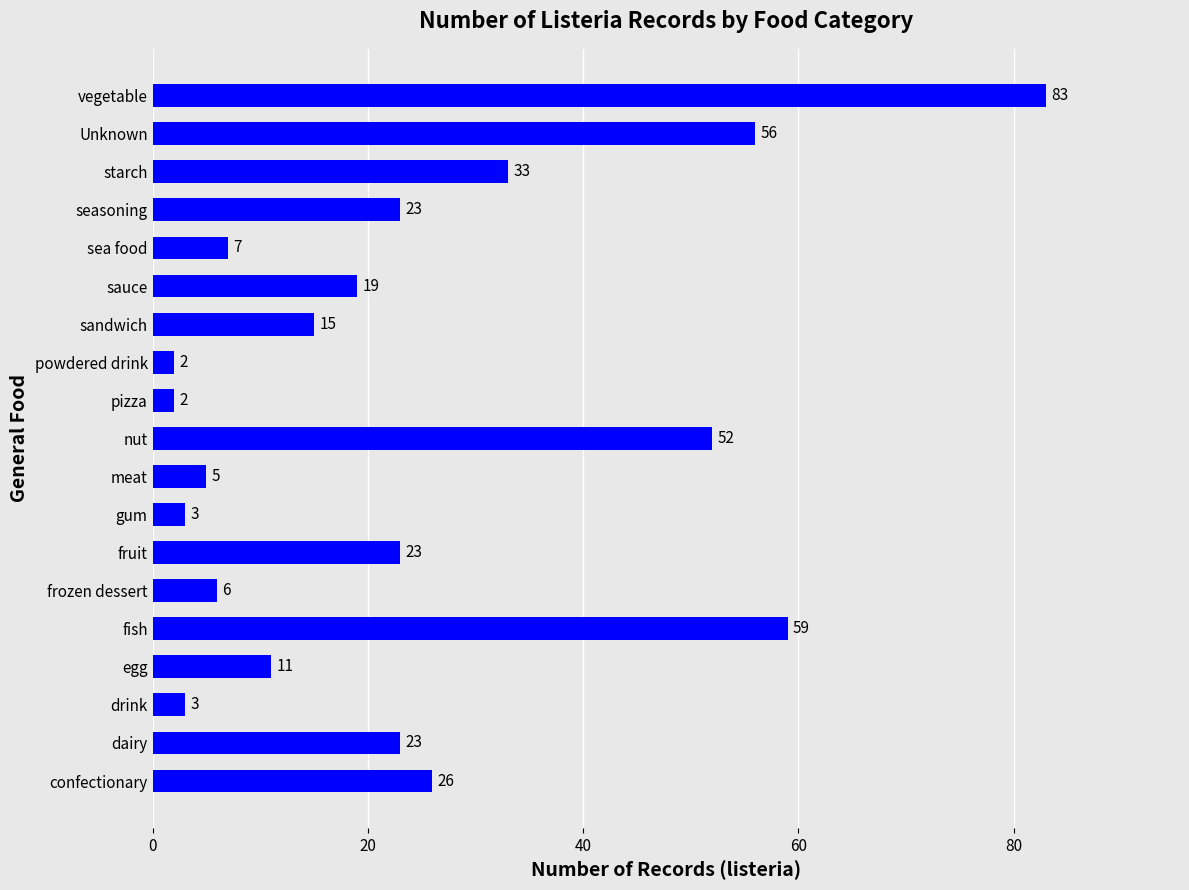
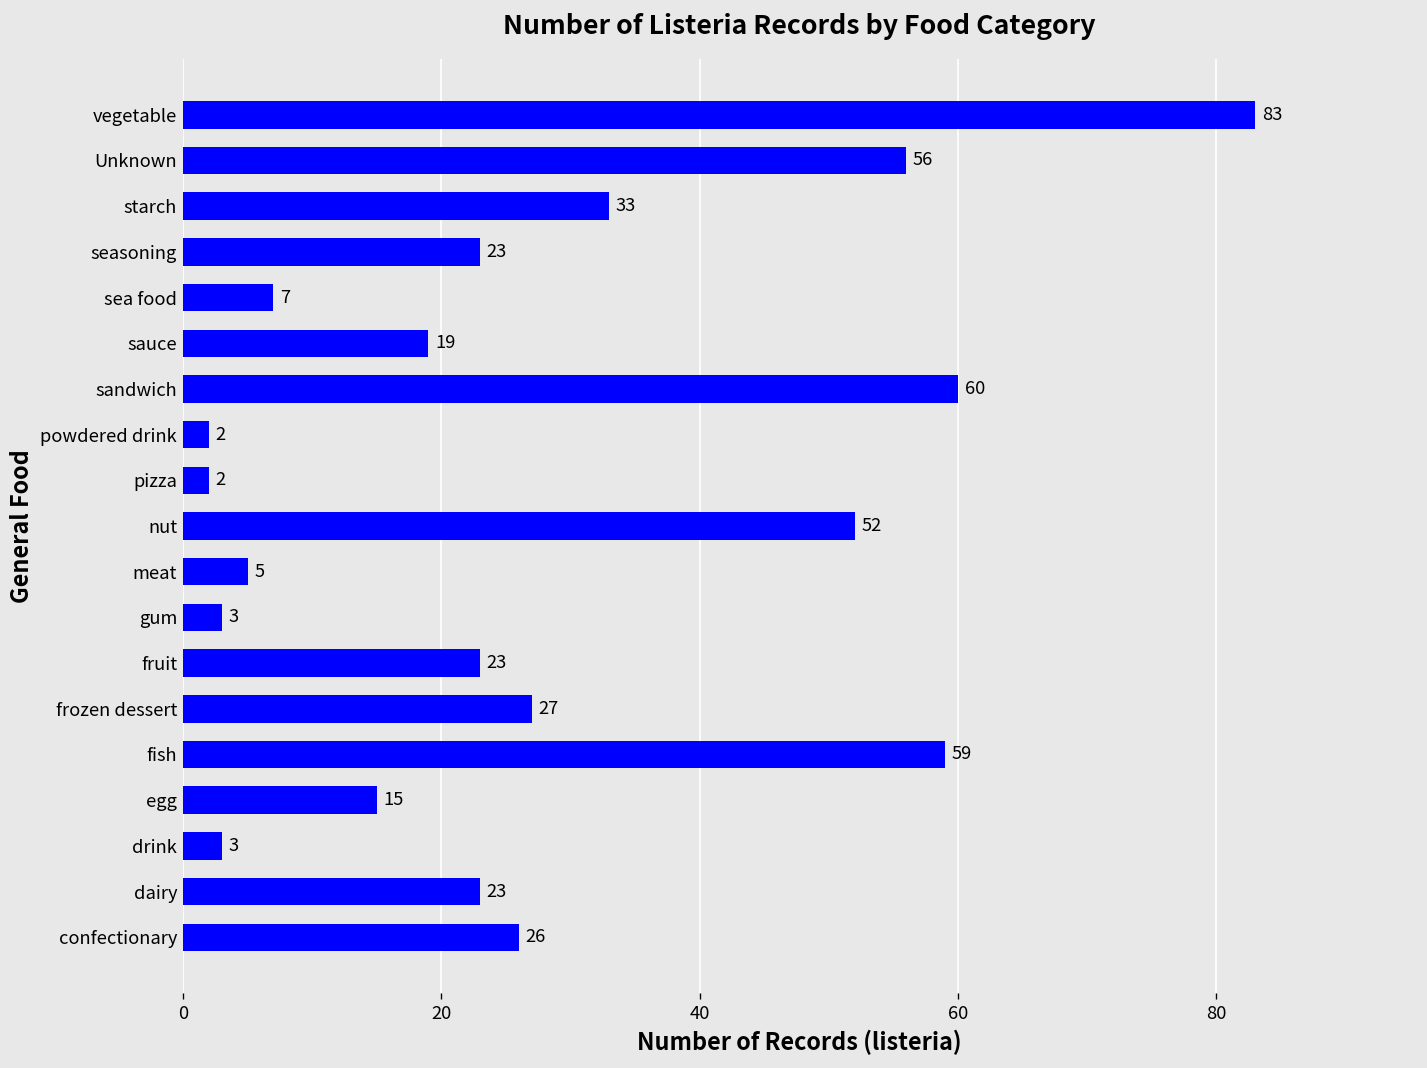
  {
    "vegetable": 83,
    "Unknown": 56,
    "starch": 33,
    "seasoning": 23,
    "sea food": 7,
    "sauce": 19,
-   "sandwich": 15,
+   "sandwich": 60,
    "powdered drink": 2,
    "pizza": 2,
    "nut": 52,
    "meat": 5,
    "gum": 3,
    "fruit": 23,
-   "frozen dessert": 6,
+   "frozen dessert": 27,
    "fish": 59,
-   "egg": 11,
+   "egg": 15,
    "drink": 3,
    "dairy": 23,
    "confectionary": 26
  }
